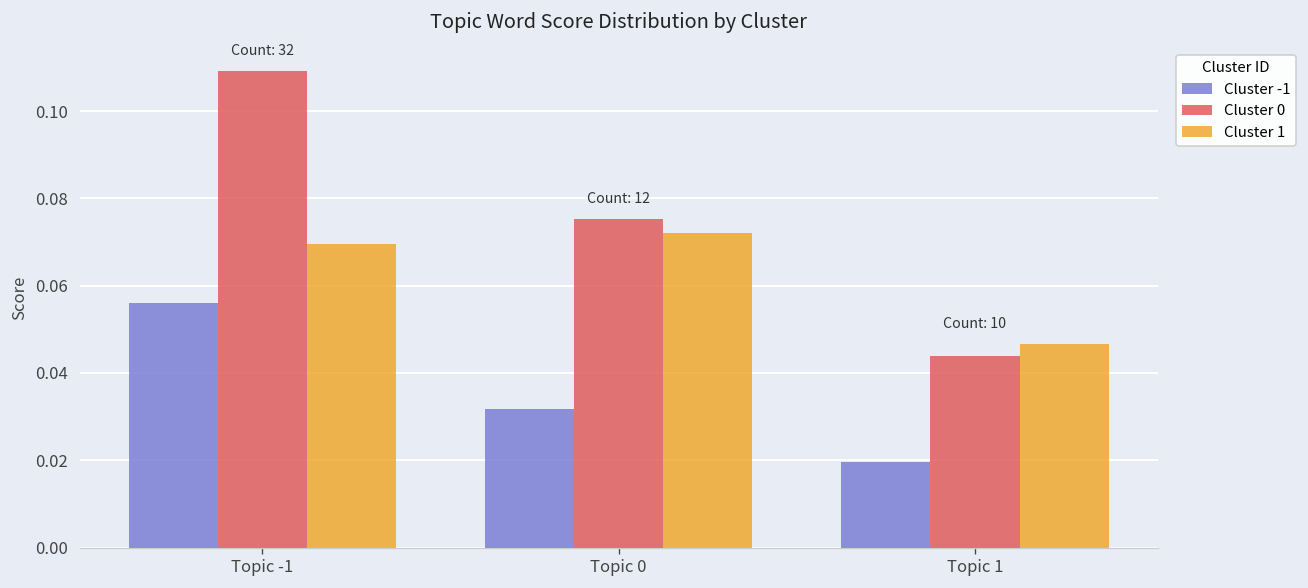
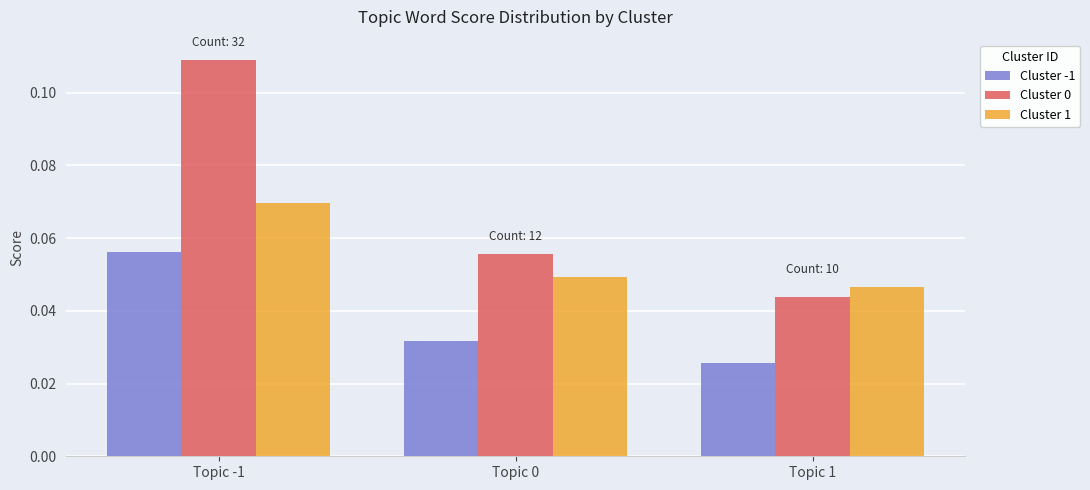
  {
    "Cluster -1": {
      "Topic -1": 0.056,
      "Topic 0": 0.032,
-     "Topic 1": 0.019
+     "Topic 1": 0.026
    },
    "Cluster 0": {
-     "Topic 0": 0.075
+     "Topic 0": 0.056
    },
    "Cluster 1": {
      "Topic -1": 0.070,
-     "Topic 0": 0.072,
+     "Topic 0": 0.049,
      "Topic 1": 0.047
    }
  }
